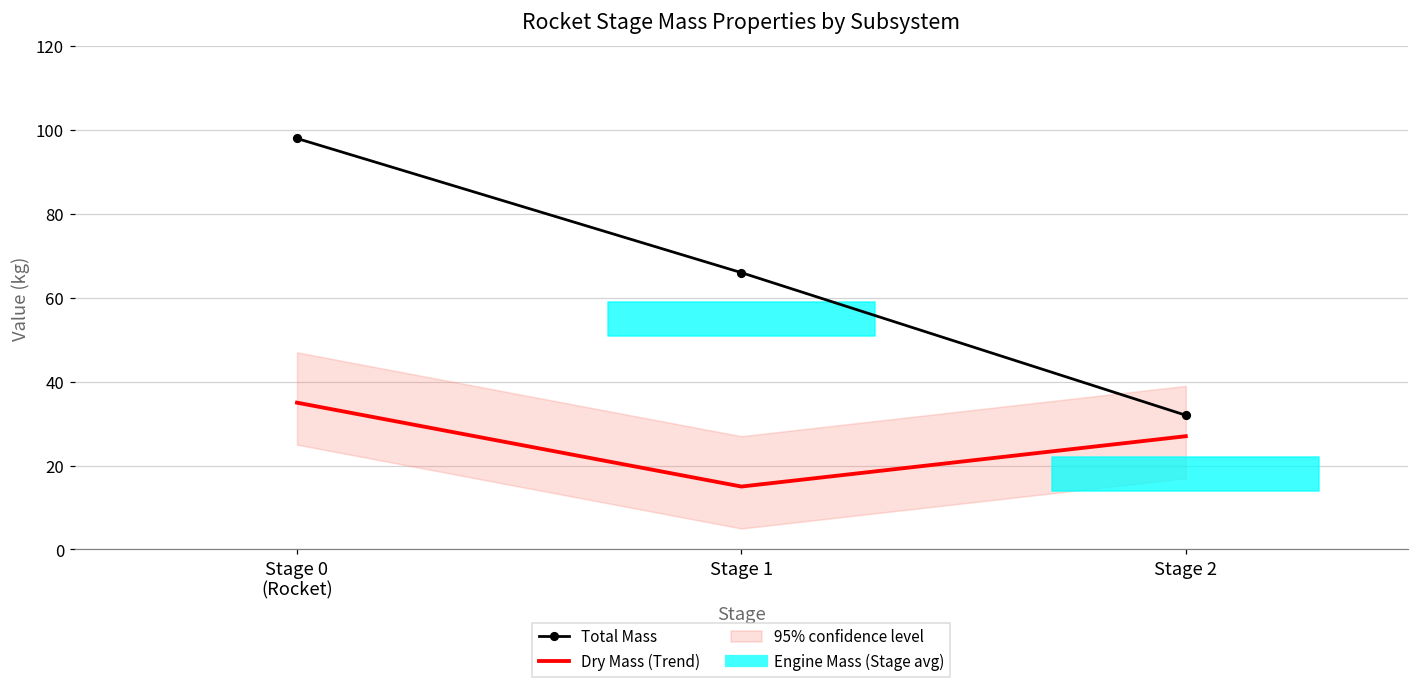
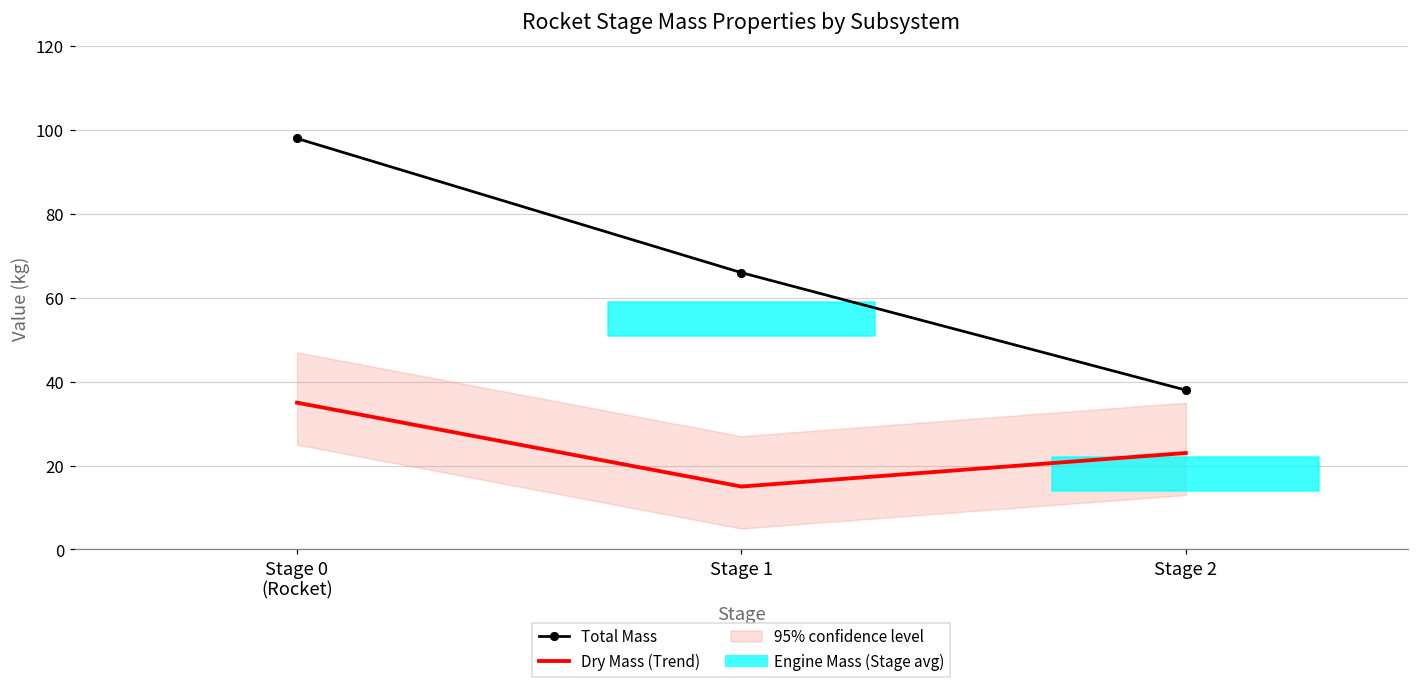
  {
    "Total Mass": {
      "Stage 0 (Rocket)": 98,
      "Stage 1": 66,
-     "Stage 2": 32
+     "Stage 2": 38
    },
    "Dry Mass (Trend)": {
      "Stage 0 (Rocket)": 35,
      "Stage 1": 15,
-     "Stage 2": 27
+     "Stage 2": 23
    }
  }
